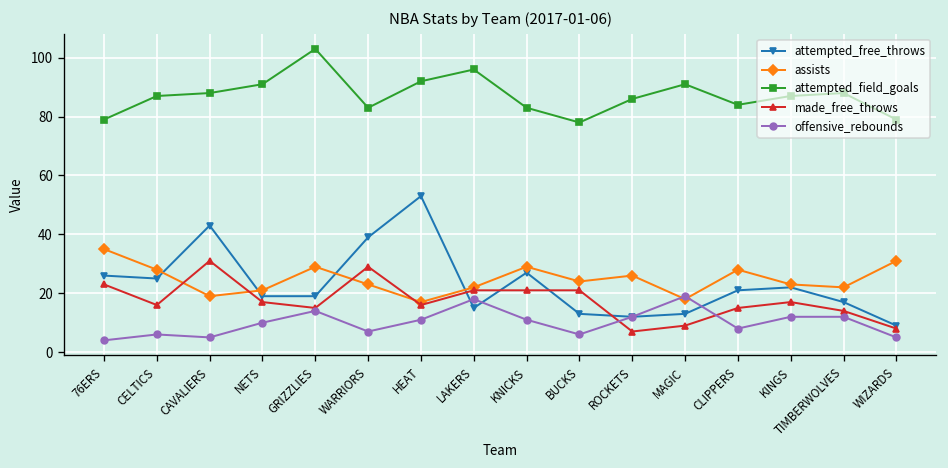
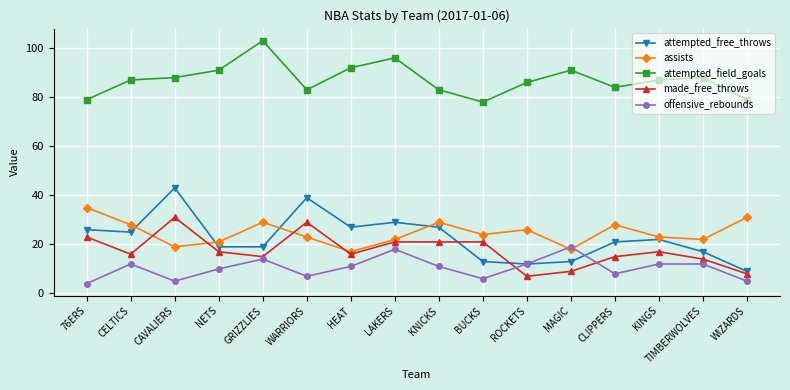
  {
    "attempted_free_throws": {
      "76ERS": 26,
      "CELTICS": 25,
      "CAVALIERS": 43,
      "NETS": 19,
      "GRIZZLIES": 19,
      "WARRIORS": 39,
-     "HEAT": 53,
-     "LAKERS": 15,
+     "HEAT": 27,
+     "LAKERS": 29,
      "KNICKS": 27,
      "BUCKS": 13,
      "MAGIC": 13,
      "CLIPPERS": 21,
      "TIMBERWOLVES": 17
    },
    "assists": {
      "76ERS": 35,
      "CELTICS": 28,
      "CAVALIERS": 19,
      "NETS": 21,
      "GRIZZLIES": 29,
      "WARRIORS": 23,
      "KNICKS": 29,
      "BUCKS": 24,
      "ROCKETS": 26,
      "CLIPPERS": 28,
      "TIMBERWOLVES": 22,
      "WIZARDS": 31
    },
    "attempted_field_goals": {
      "76ERS": 79,
      "CELTICS": 87,
      "CAVALIERS": 88,
      "NETS": 91,
      "GRIZZLIES": 103,
      "WARRIORS": 83,
      "HEAT": 92,
      "LAKERS": 96,
      "KNICKS": 83,
      "BUCKS": 78,
      "ROCKETS": 86,
      "MAGIC": 91,
      "CLIPPERS": 84
    },
    "made_free_throws": {
      "76ERS": 23,
      "CELTICS": 16,
      "CAVALIERS": 31,
      "NETS": 17,
      "WARRIORS": 29,
      "KNICKS": 21,
      "BUCKS": 21,
      "ROCKETS": 7,
      "MAGIC": 9,
      "CLIPPERS": 15,
      "KINGS": 17,
      "TIMBERWOLVES": 14
    },
    "offensive_rebounds": {
      "76ERS": 4,
-     "CELTICS": 6,
+     "CELTICS": 12,
      "CAVALIERS": 5,
      "NETS": 10,
      "WARRIORS": 7,
      "HEAT": 11,
      "LAKERS": 18,
      "KNICKS": 11,
      "BUCKS": 6,
      "CLIPPERS": 8,
      "KINGS": 12,
      "TIMBERWOLVES": 12,
      "WIZARDS": 5
    }
  }
